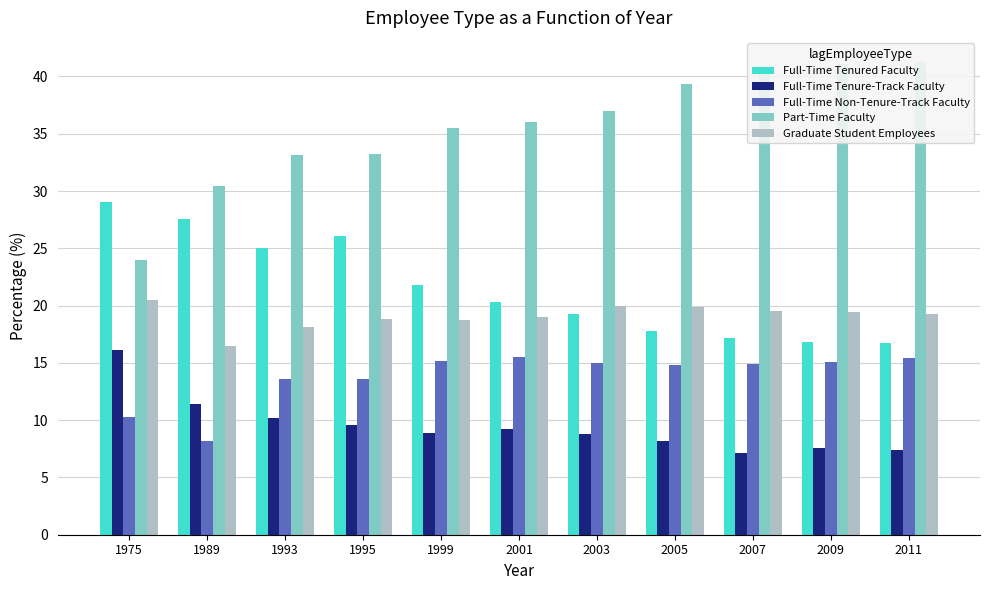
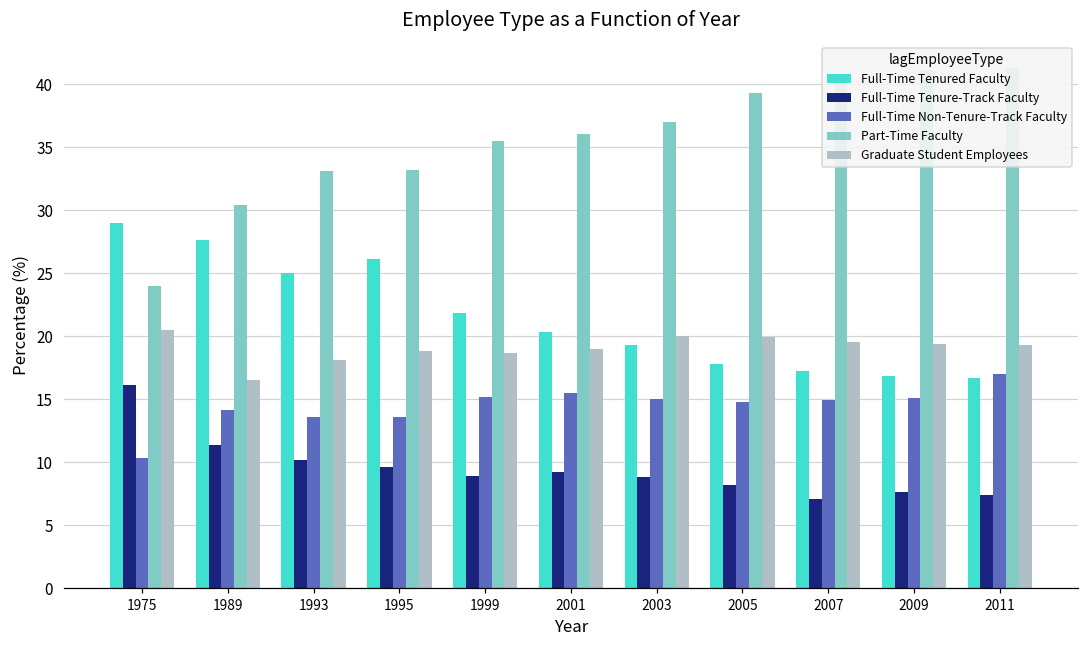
  {
    "Full-Time Tenured Faculty": {
      "1975": 29.0,
      "1989": 27.6,
      "1993": 25.0,
      "1995": 26.1,
      "1999": 21.8,
      "2001": 20.3,
      "2003": 19.3,
      "2005": 17.8,
      "2007": 17.2,
      "2009": 16.8,
      "2011": 16.7
    },
    "Full-Time Tenure-Track Faculty": {
      "1975": 16.1,
      "1989": 11.4,
      "1993": 10.2,
      "1995": 9.6,
      "1999": 8.9,
      "2001": 9.2,
      "2003": 8.8,
      "2005": 8.2,
      "2007": 7.1,
      "2009": 7.6,
      "2011": 7.4
    },
    "Full-Time Non-Tenure-Track Faculty": {
      "1975": 10.3,
-     "1989": 8.2,
+     "1989": 14.1,
      "1993": 13.6,
      "1995": 13.6,
      "1999": 15.2,
      "2001": 15.5,
      "2003": 15.0,
      "2005": 14.8,
      "2007": 14.9,
      "2009": 15.1,
-     "2011": 15.4
+     "2011": 17.0
    }
  }
